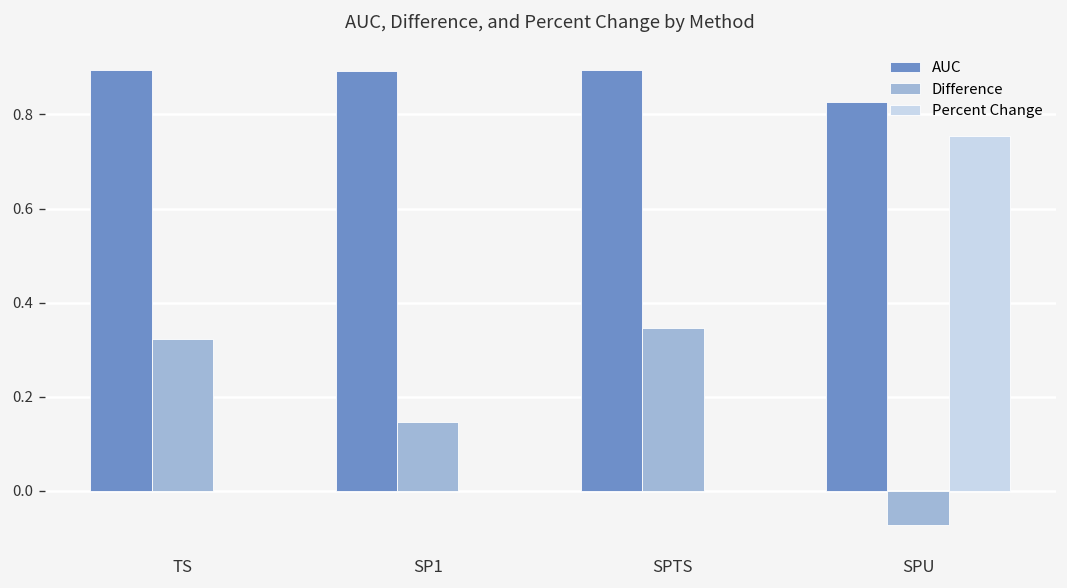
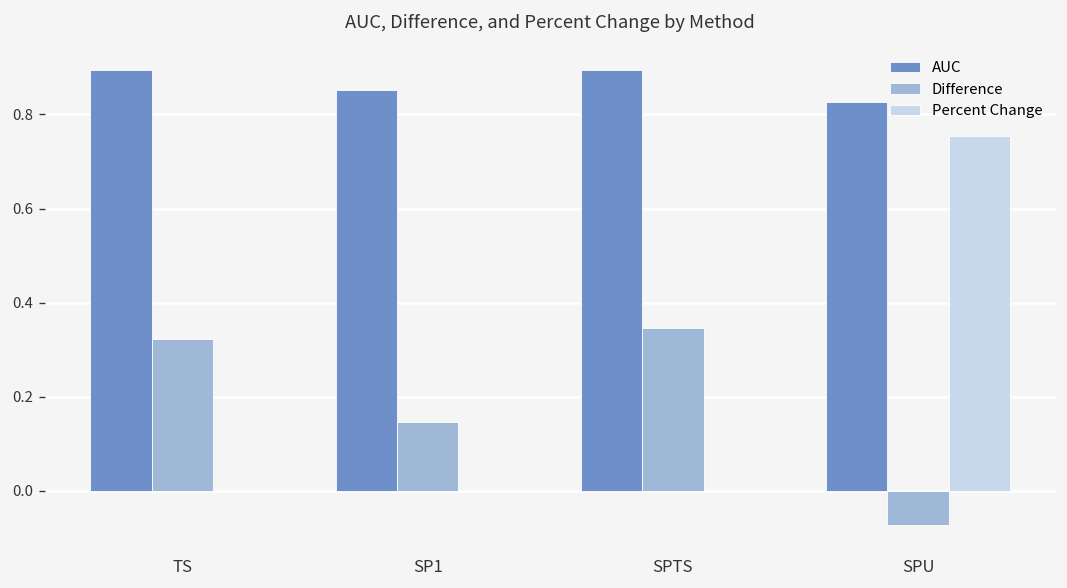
  {
    "AUC": {
      "TS": 0.89,
-     "SP1": 0.89,
+     "SP1": 0.85,
      "SPTS": 0.89,
      "SPU": 0.83
    }
  }
